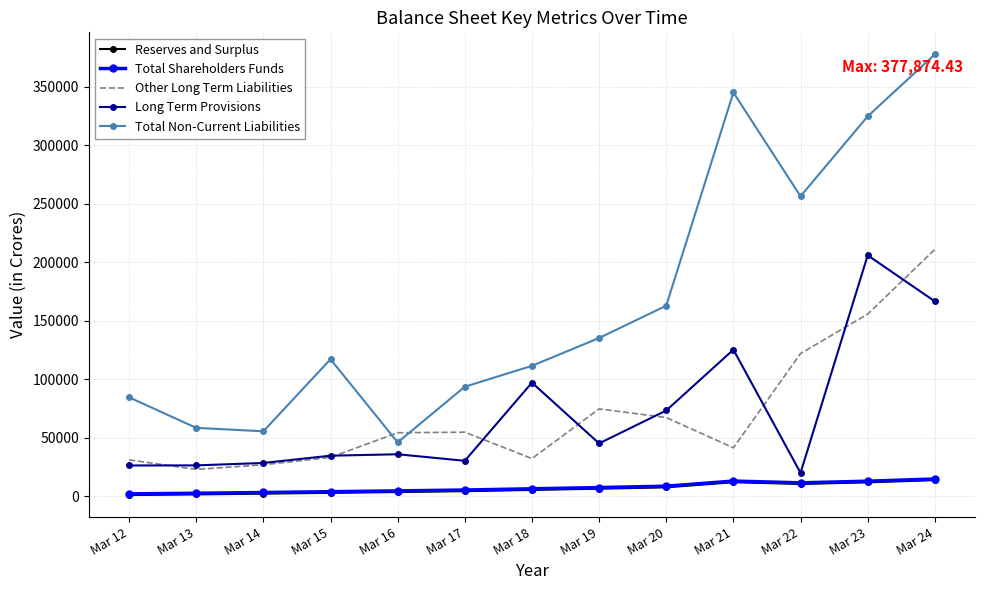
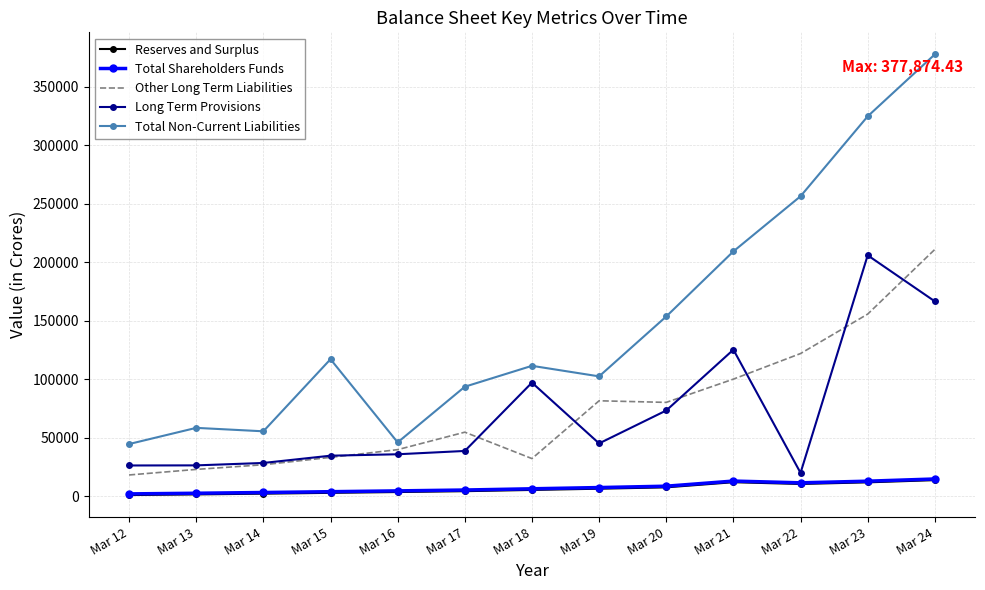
  {
    "Other Long Term Liabilities": {
-     "Mar 12": 31000,
+     "Mar 12": 18000,
      "Mar 13": 23000,
-     "Mar 16": 54000,
+     "Mar 16": 40000,
      "Mar 17": 55000,
      "Mar 18": 32000,
-     "Mar 19": 75000,
-     "Mar 20": 67000,
-     "Mar 21": 42000,
+     "Mar 19": 82000,
+     "Mar 20": 80000,
+     "Mar 21": 100000,
      "Mar 22": 122000,
      "Mar 23": 156000,
      "Mar 24": 211000
    },
    "Long Term Provisions": {
      "Mar 12": 26000,
      "Mar 13": 27000,
      "Mar 16": 36000,
-     "Mar 17": 30000,
+     "Mar 17": 39000,
      "Mar 18": 97000,
      "Mar 19": 45000,
      "Mar 20": 73000,
      "Mar 21": 125000,
      "Mar 22": 20000,
      "Mar 23": 206000,
      "Mar 24": 167000
    },
    "Total Non-Current Liabilities": {
-     "Mar 12": 85000,
+     "Mar 12": 45000,
      "Mar 13": 59000,
      "Mar 14": 56000,
      "Mar 15": 117000,
      "Mar 16": 46000,
      "Mar 17": 94000,
      "Mar 18": 112000,
-     "Mar 19": 135000,
-     "Mar 20": 163000,
-     "Mar 21": 345000,
+     "Mar 19": 103000,
+     "Mar 20": 154000,
+     "Mar 21": 209000,
      "Mar 22": 257000,
      "Mar 23": 325000
    }
  }
